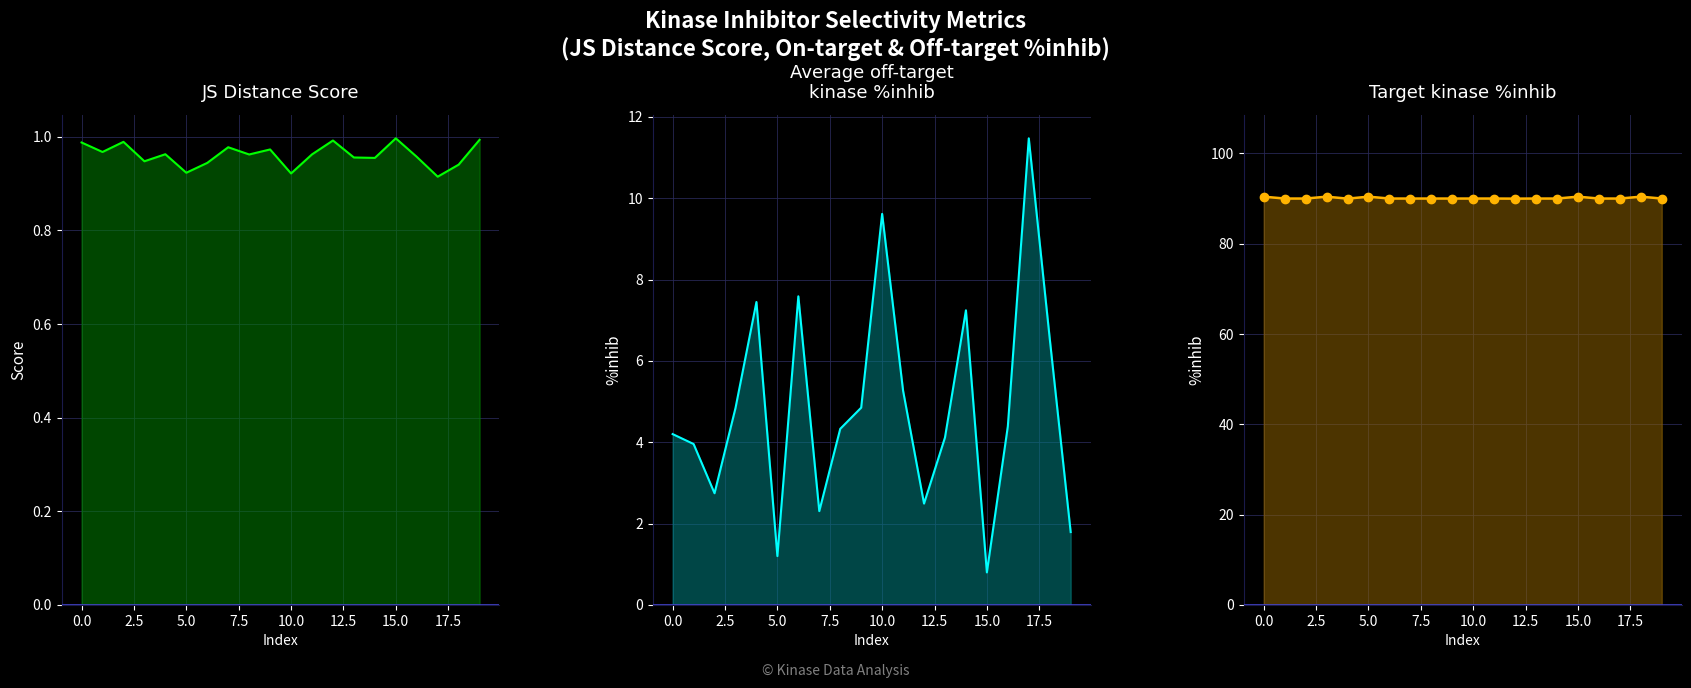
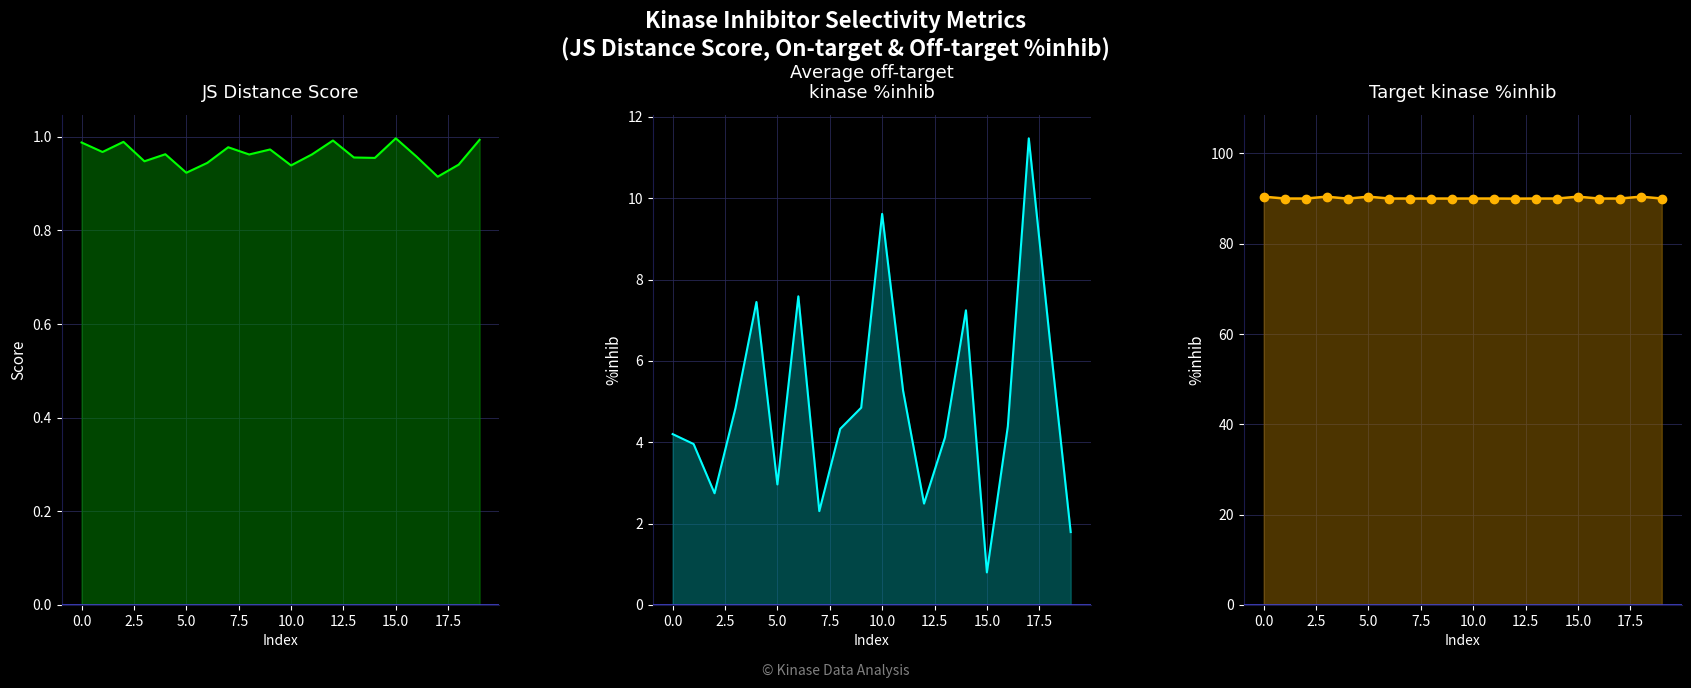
  {
    "JS Distance Score": {
      "0.0": 0.99,
      "5.0": 0.92,
-     "10.0": 0.92,
+     "10.0": 0.94,
      "15.0": 1.00
    },
    "Average off-target kinase %inhib": {
      "0.0": 4.2,
-     "5.0": 1.2,
+     "5.0": 3.0,
      "10.0": 9.6,
      "15.0": 0.8
    },
    "Target kinase %inhib": {
      "0.0": 90,
      "5.0": 90,
      "10.0": 90,
      "15.0": 90
    }
  }
